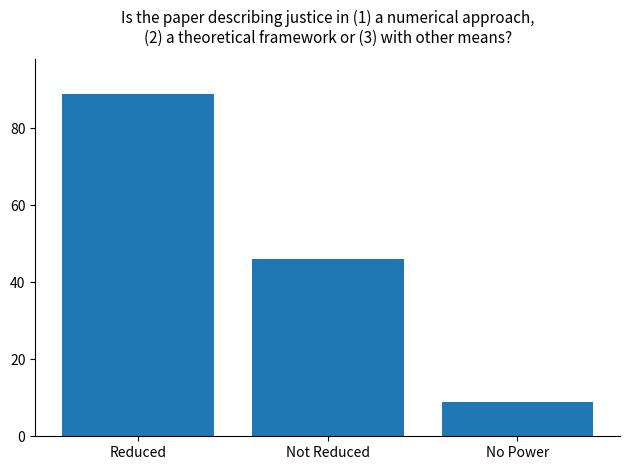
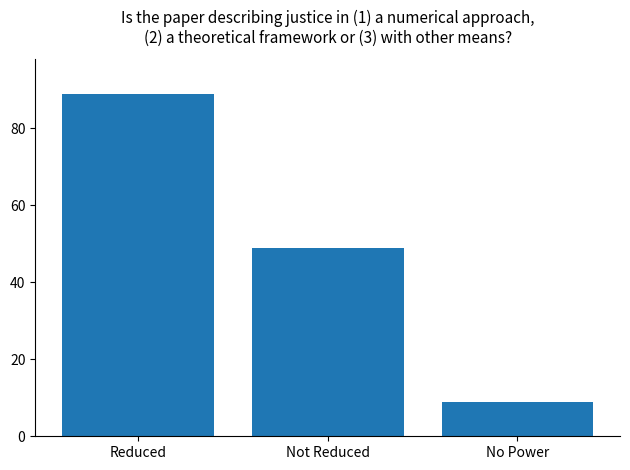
  {
    "Reduced": 89,
-   "Not Reduced": 46,
+   "Not Reduced": 49,
    "No Power": 9
  }
